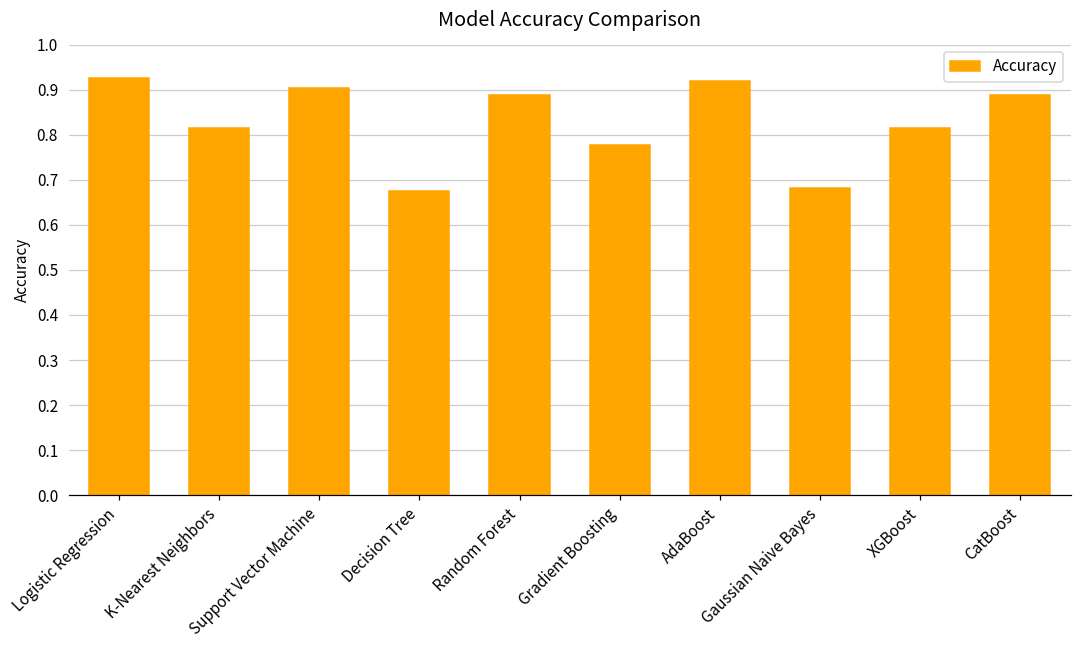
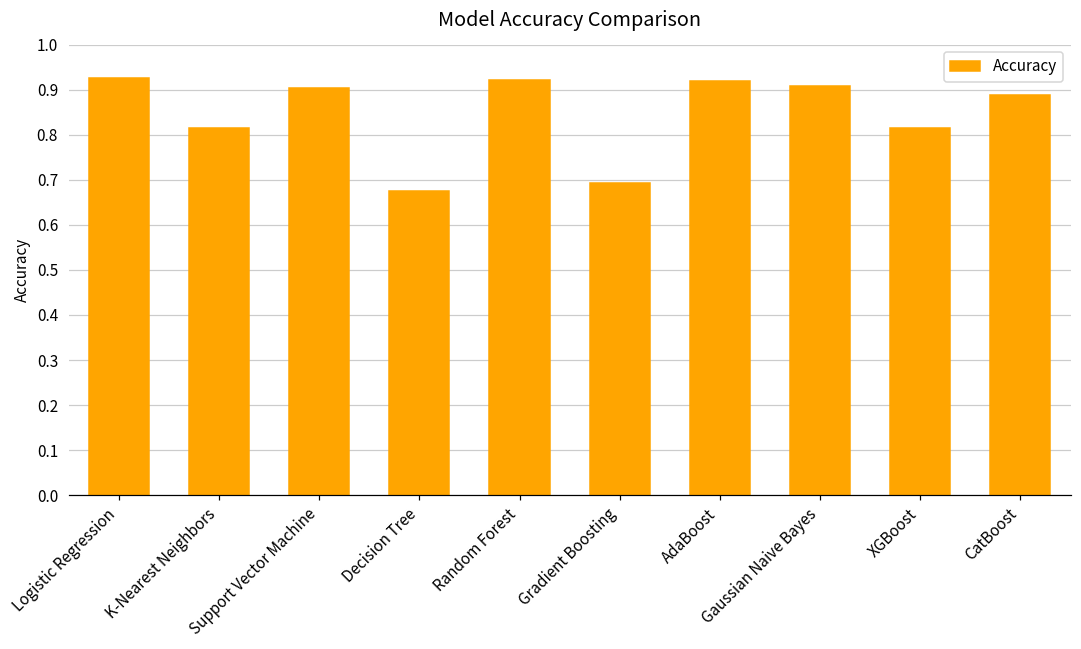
  {
    "Logistic Regression": 0.93,
    "K-Nearest Neighbors": 0.81,
    "Support Vector Machine": 0.90,
    "Decision Tree": 0.68,
-   "Random Forest": 0.89,
-   "Gradient Boosting": 0.78,
+   "Random Forest": 0.92,
+   "Gradient Boosting": 0.69,
    "AdaBoost": 0.92,
-   "Gaussian Naive Bayes": 0.68,
+   "Gaussian Naive Bayes": 0.91,
    "XGBoost": 0.81,
    "CatBoost": 0.89
  }
